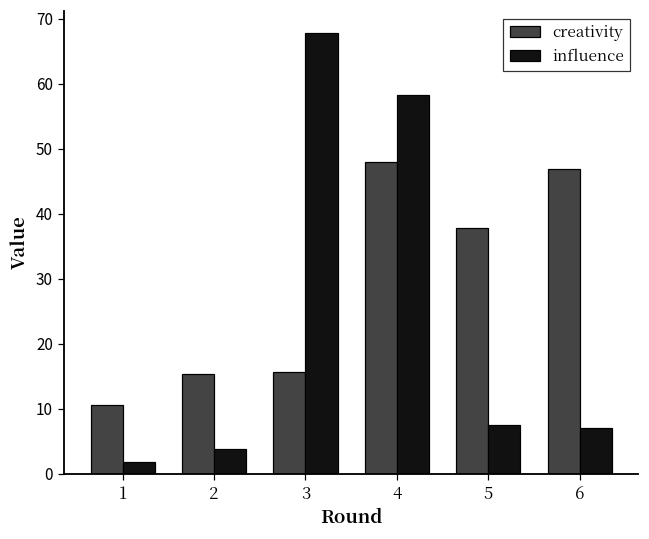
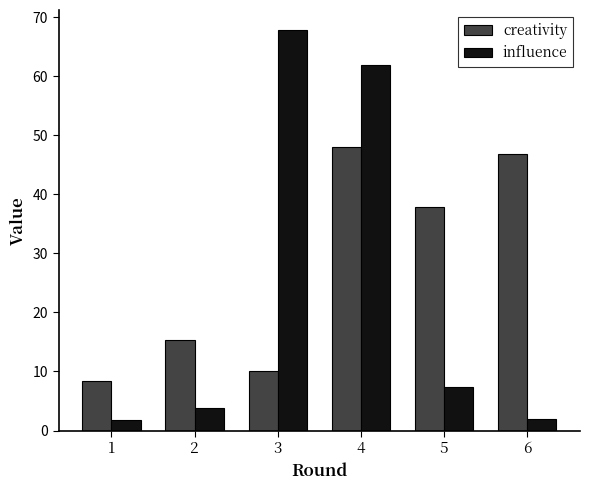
  {
    "creativity": {
-     "1": 11,
+     "1": 8,
      "2": 15,
-     "3": 16,
+     "3": 10,
      "4": 48,
      "5": 38,
      "6": 47
    },
    "influence": {
      "1": 2,
      "2": 4,
      "3": 68,
-     "4": 58,
+     "4": 62,
      "5": 7,
-     "6": 7
+     "6": 2
    }
  }
